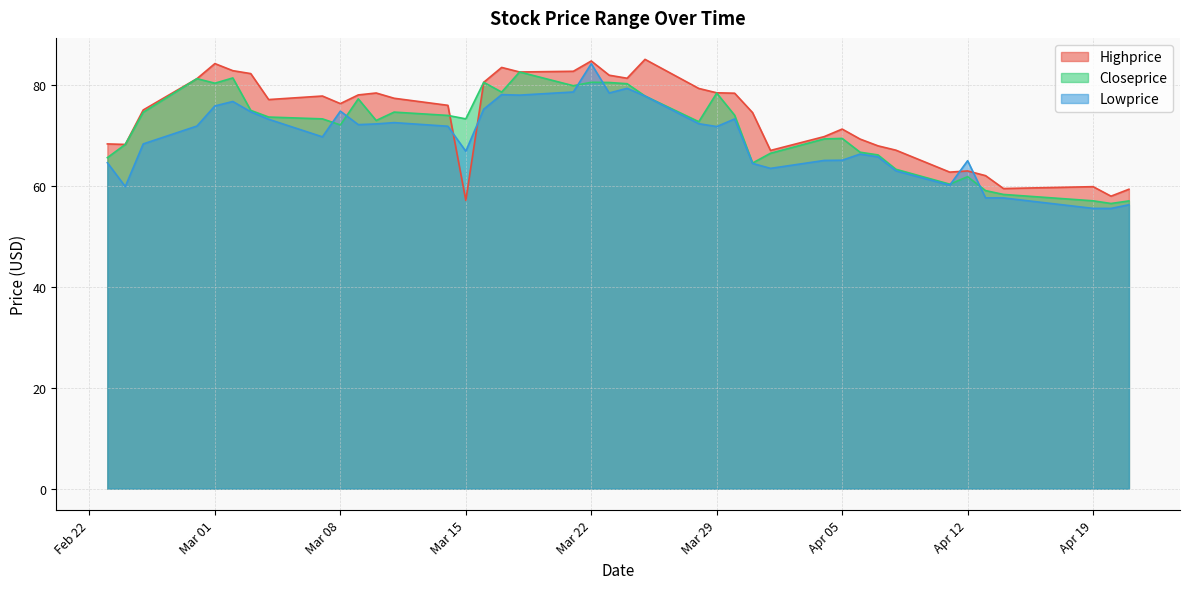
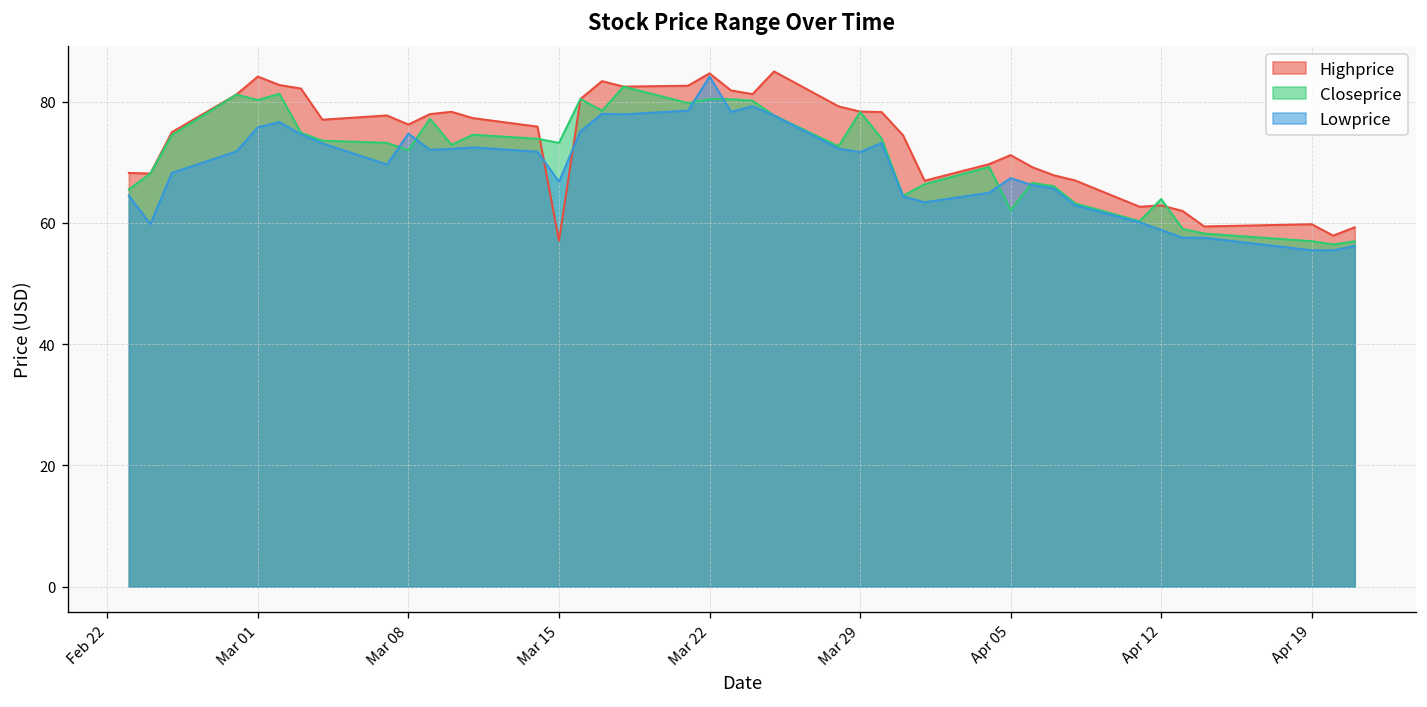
  {
    "Highprice": {
      "Mar 01": 84,
      "Mar 08": 76,
      "Mar 15": 57,
      "Mar 22": 85,
      "Apr 05": 71,
      "Apr 12": 63,
      "Apr 19": 60
    },
    "Closeprice": {
      "Mar 01": 80,
      "Mar 08": 72,
      "Mar 15": 73,
      "Mar 22": 80,
-     "Apr 05": 69,
-     "Apr 12": 62,
+     "Apr 05": 62,
+     "Apr 12": 64,
      "Apr 19": 57
    },
    "Lowprice": {
      "Mar 01": 76,
      "Mar 08": 75,
      "Mar 15": 67,
      "Mar 22": 84,
      "Mar 29": 72,
-     "Apr 05": 65,
-     "Apr 12": 65,
+     "Apr 05": 67,
+     "Apr 12": 59,
      "Apr 19": 55
    }
  }
